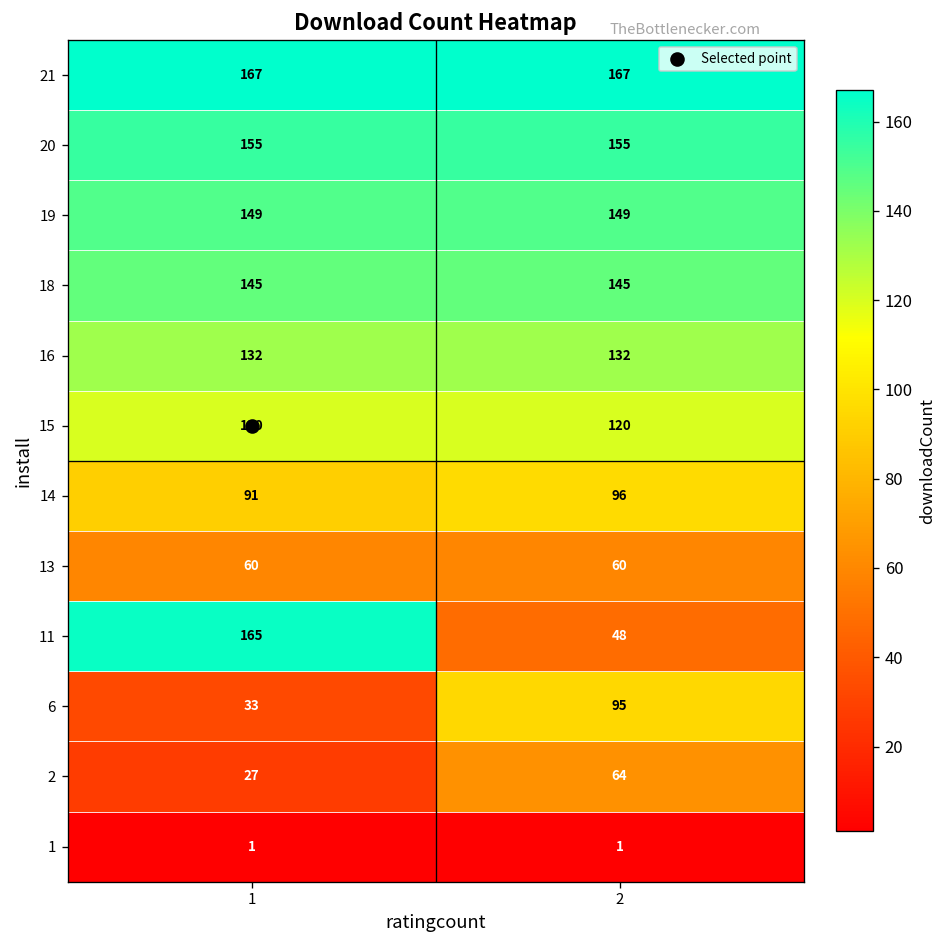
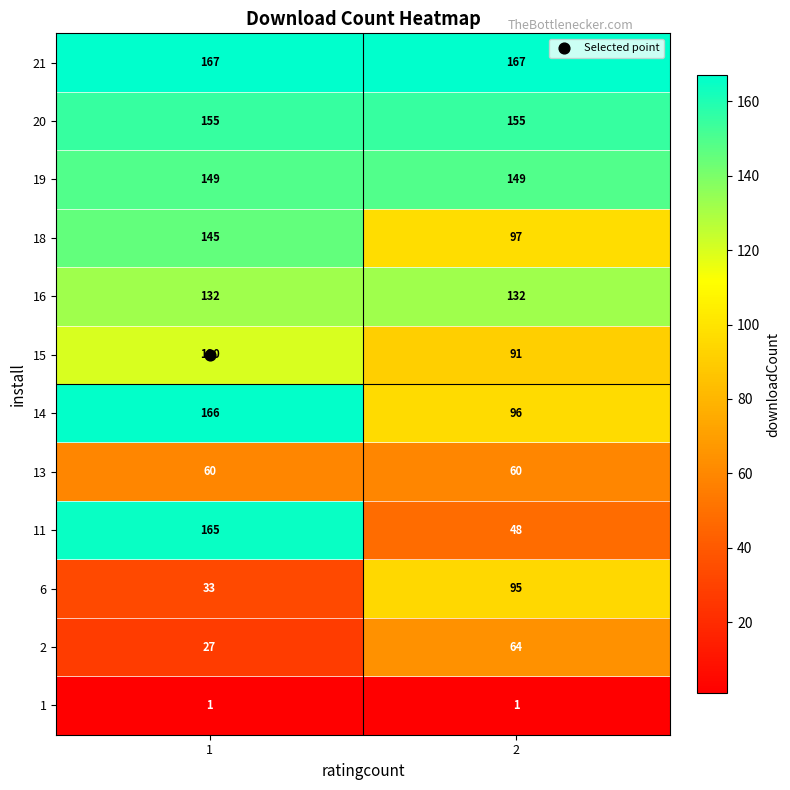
  {
    "21": {
      "1": 167,
      "2": 167
    },
    "20": {
      "1": 155,
      "2": 155
    },
    "19": {
      "1": 149,
      "2": 149
    },
    "18": {
      "1": 145,
-     "2": 145
+     "2": 97
    },
    "16": {
      "1": 132,
      "2": 132
    },
    "15": {
-     "2": 120
+     "2": 91
    },
    "14": {
-     "1": 91,
+     "1": 166,
      "2": 96
    },
    "13": {
      "1": 60,
      "2": 60
    },
    "11": {
      "1": 165,
      "2": 48
    },
    "6": {
      "1": 33,
      "2": 95
    },
    "2": {
      "1": 27,
      "2": 64
    },
    "1": {
      "1": 1,
      "2": 1
    }
  }
